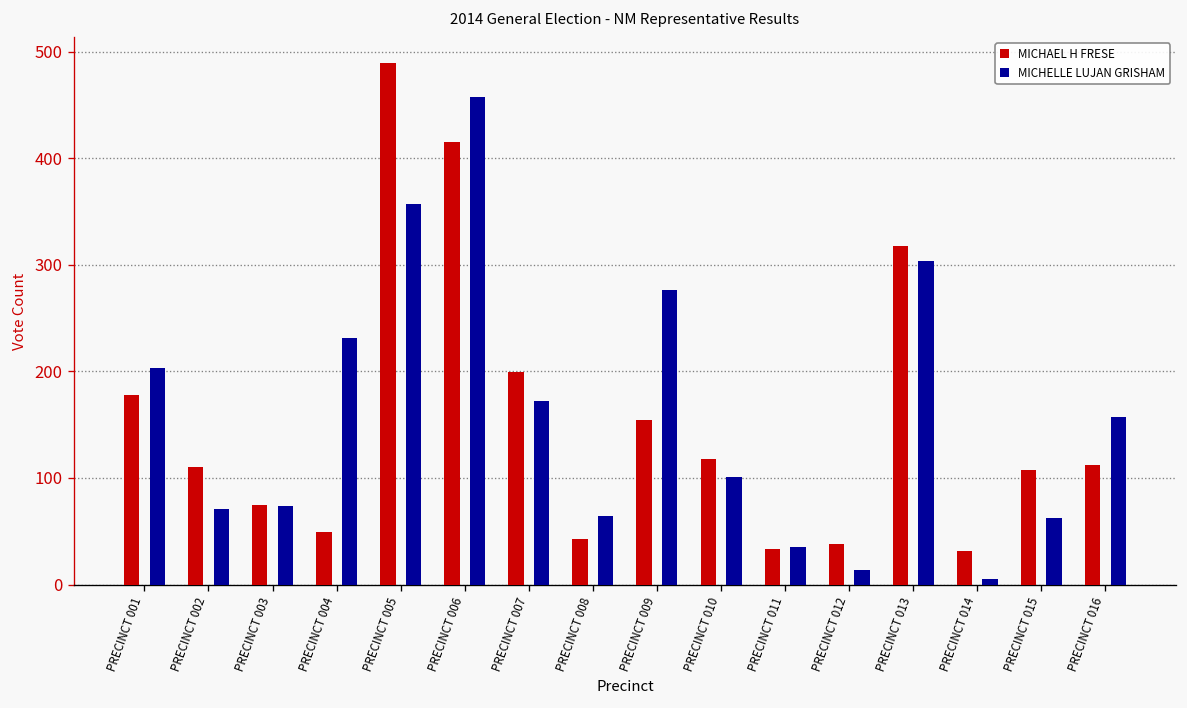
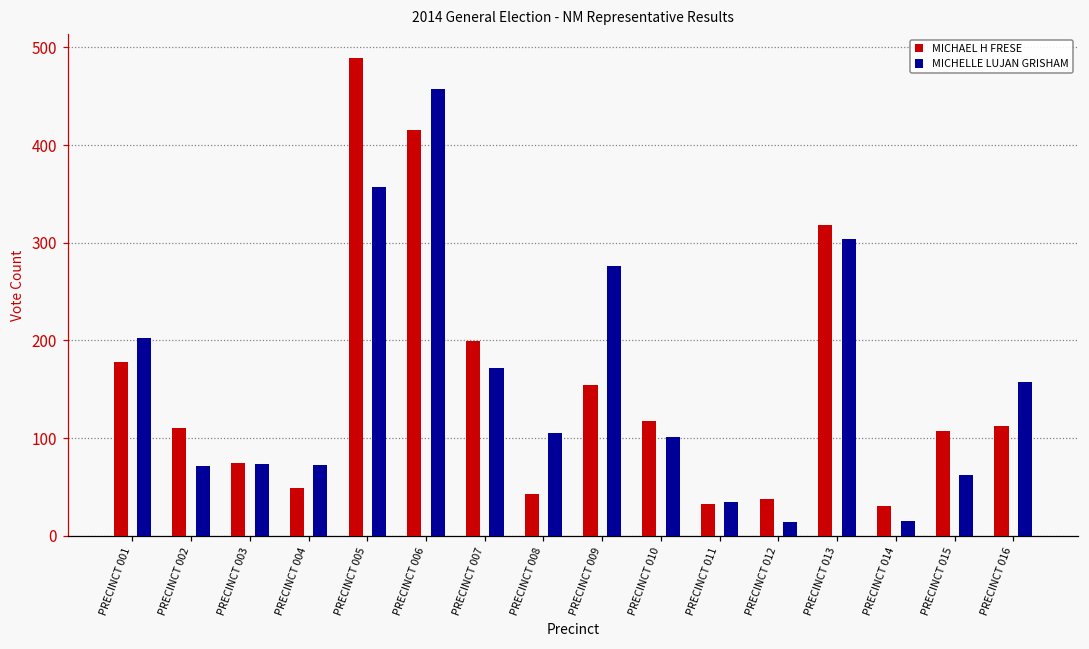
  {
    "MICHAEL H FRESE": {
      "PRECINCT 001": 180,
      "PRECINCT 002": 110,
      "PRECINCT 003": 80,
      "PRECINCT 004": 50,
      "PRECINCT 005": 490,
      "PRECINCT 006": 420,
      "PRECINCT 007": 200,
      "PRECINCT 008": 40,
      "PRECINCT 009": 150,
      "PRECINCT 010": 120,
      "PRECINCT 011": 30,
      "PRECINCT 012": 40,
      "PRECINCT 013": 320,
      "PRECINCT 014": 30,
      "PRECINCT 015": 110,
      "PRECINCT 016": 110
    },
    "MICHELLE LUJAN GRISHAM": {
      "PRECINCT 001": 200,
      "PRECINCT 002": 70,
      "PRECINCT 003": 70,
-     "PRECINCT 004": 230,
+     "PRECINCT 004": 70,
      "PRECINCT 005": 360,
      "PRECINCT 006": 460,
      "PRECINCT 007": 170,
-     "PRECINCT 008": 60,
+     "PRECINCT 008": 110,
      "PRECINCT 009": 280,
      "PRECINCT 010": 100,
      "PRECINCT 011": 40,
      "PRECINCT 012": 10,
      "PRECINCT 013": 300,
-     "PRECINCT 014": 10,
+     "PRECINCT 014": 20,
      "PRECINCT 015": 60,
      "PRECINCT 016": 160
    }
  }
